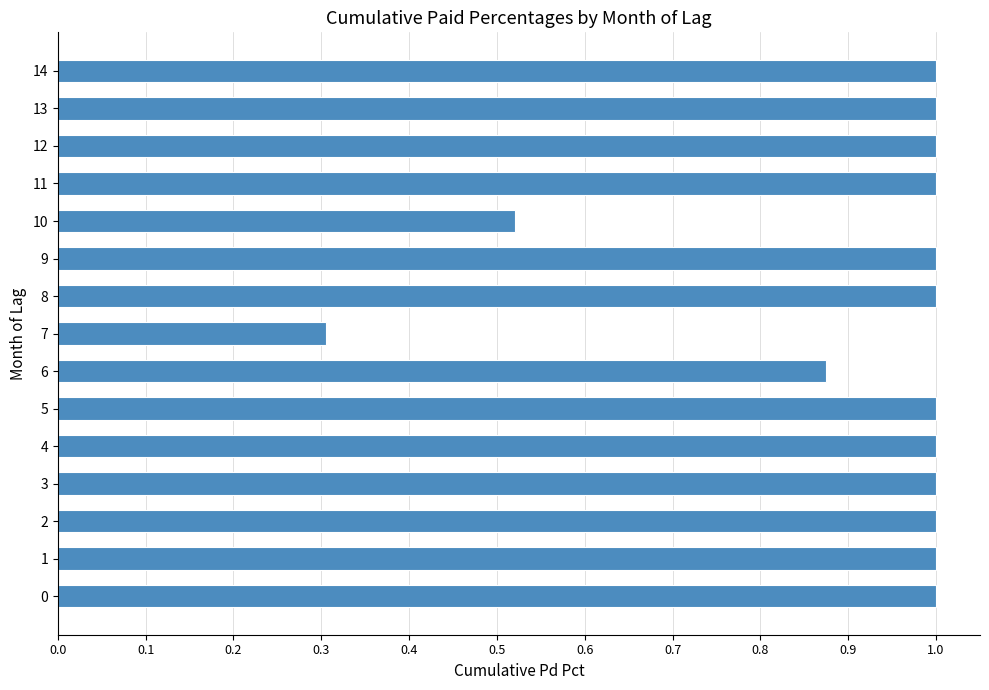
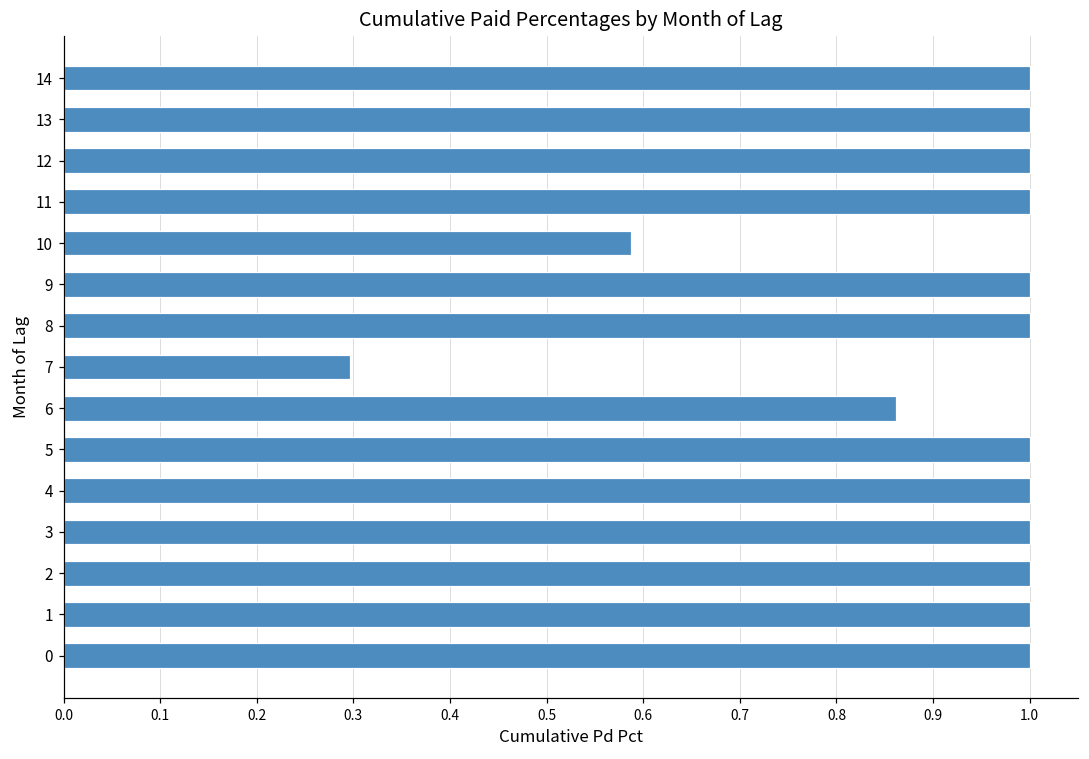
  {
    "14": 1.00,
    "13": 1.00,
    "12": 1.00,
    "11": 1.00,
-   "10": 0.52,
+   "10": 0.59,
    "9": 1.00,
    "8": 1.00,
-   "7": 0.31,
-   "6": 0.88,
+   "7": 0.30,
+   "6": 0.86,
    "5": 1.00,
    "4": 1.00,
    "3": 1.00,
    "2": 1.00,
    "1": 1.00,
    "0": 1.00
  }
